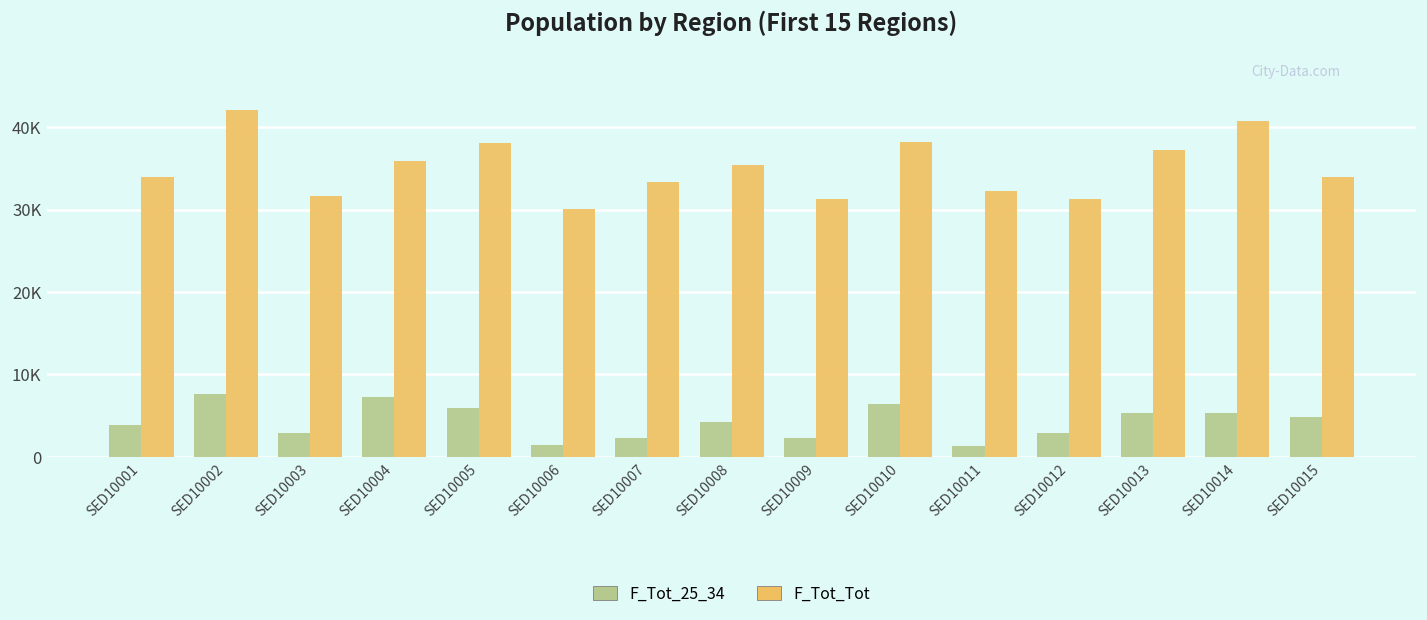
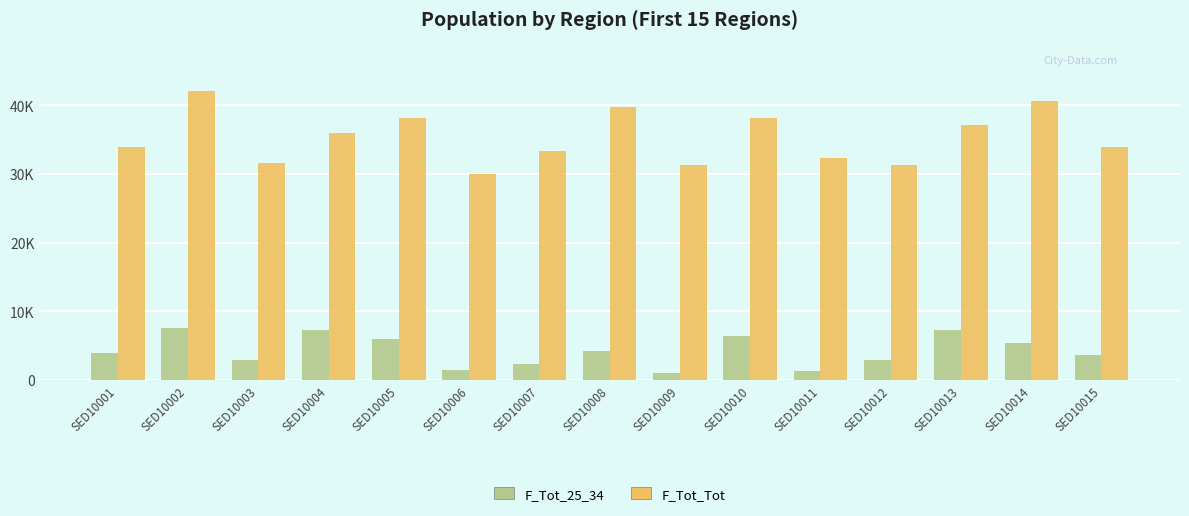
  {
    "F_Tot_25_34": {
      "SED10001": 4000,
      "SED10002": 8000,
      "SED10003": 3000,
      "SED10004": 7000,
      "SED10005": 6000,
      "SED10006": 1000,
      "SED10007": 2000,
      "SED10008": 4000,
-     "SED10009": 2000,
+     "SED10009": 1000,
      "SED10010": 6000,
      "SED10011": 1000,
      "SED10012": 3000,
-     "SED10013": 5000,
+     "SED10013": 7000,
      "SED10014": 5000,
-     "SED10015": 5000
+     "SED10015": 4000
    },
    "F_Tot_Tot": {
      "SED10001": 34000,
      "SED10002": 42000,
      "SED10003": 32000,
      "SED10004": 36000,
      "SED10005": 38000,
      "SED10006": 30000,
      "SED10007": 33000,
-     "SED10008": 35000,
+     "SED10008": 40000,
      "SED10009": 31000,
      "SED10010": 38000,
      "SED10011": 32000,
      "SED10012": 31000,
      "SED10013": 37000,
      "SED10014": 41000,
      "SED10015": 34000
    }
  }
